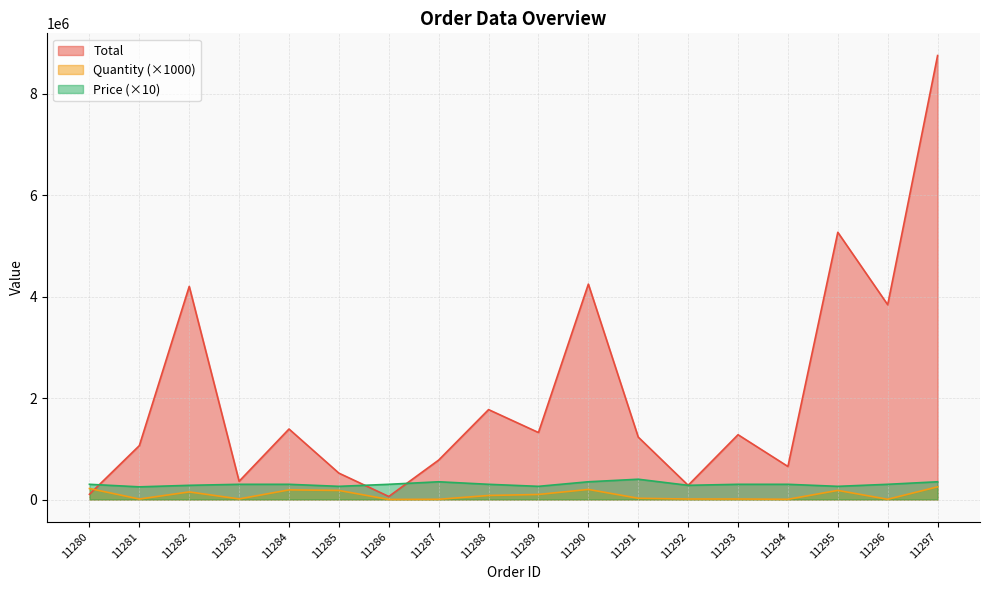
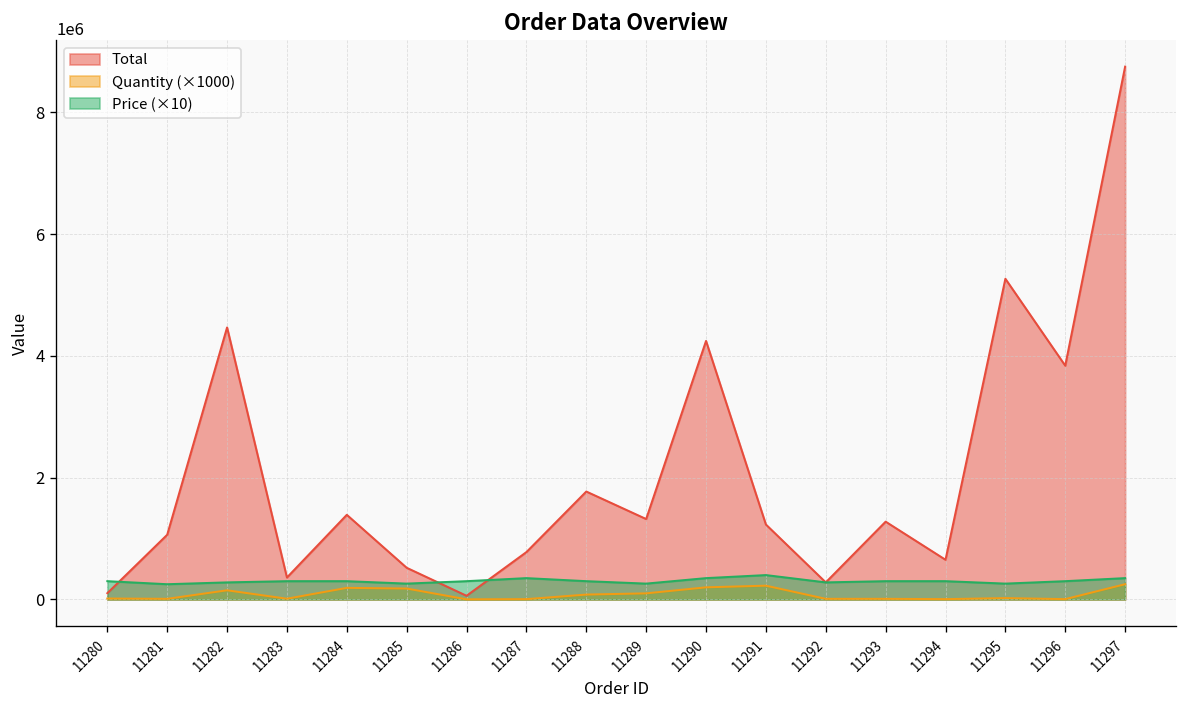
  {
    "Total": {
      "11280": 100000,
      "11281": 1100000,
-     "11282": 4200000,
+     "11282": 4500000,
      "11283": 400000,
      "11284": 1400000,
      "11285": 500000,
      "11286": 100000,
      "11287": 800000,
      "11288": 1800000,
      "11289": 1300000,
      "11290": 4200000,
      "11291": 1200000,
      "11293": 1300000,
      "11294": 700000,
      "11295": 5300000,
      "11296": 3800000,
      "11297": 8800000
    },
    "Quantity (×1000)": {
-     "11280": 200000,
+     "11280": 0,
      "11281": 0,
      "11282": 200000,
      "11283": 0,
      "11284": 200000,
      "11285": 200000,
      "11286": 0,
      "11287": 0,
      "11288": 100000,
      "11289": 100000,
      "11290": 200000,
-     "11291": 0,
+     "11291": 200000,
      "11292": 0,
      "11293": 0,
      "11294": 0,
-     "11295": 200000,
+     "11295": 0,
      "11296": 0,
      "11297": 300000
    },
    "Price (×10)": {
      "11280": 300000,
      "11281": 300000,
      "11282": 300000,
      "11283": 300000,
      "11284": 300000,
      "11285": 300000,
      "11286": 300000,
      "11287": 400000,
      "11288": 300000,
      "11289": 300000,
      "11290": 400000,
      "11291": 400000,
      "11293": 300000,
      "11294": 300000,
      "11295": 300000,
      "11296": 300000,
      "11297": 400000
    }
  }
